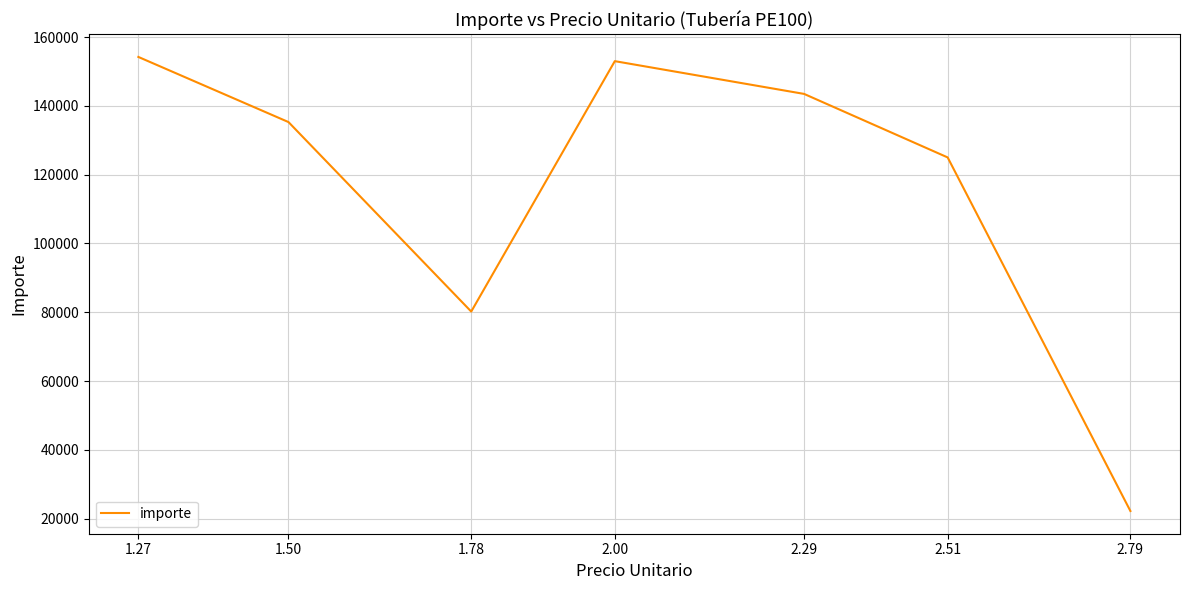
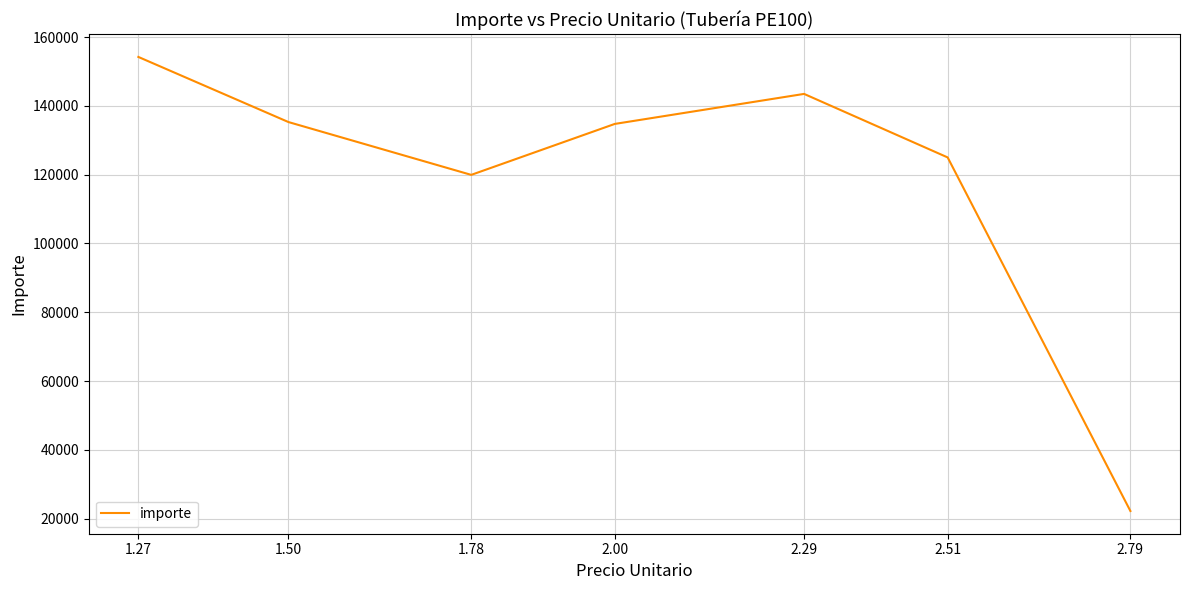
  {
    "1.27": 154000,
    "1.50": 135000,
-   "1.78": 80000,
-   "2.00": 153000,
+   "1.78": 120000,
+   "2.00": 135000,
    "2.29": 143000,
    "2.51": 125000,
    "2.79": 22000
  }
